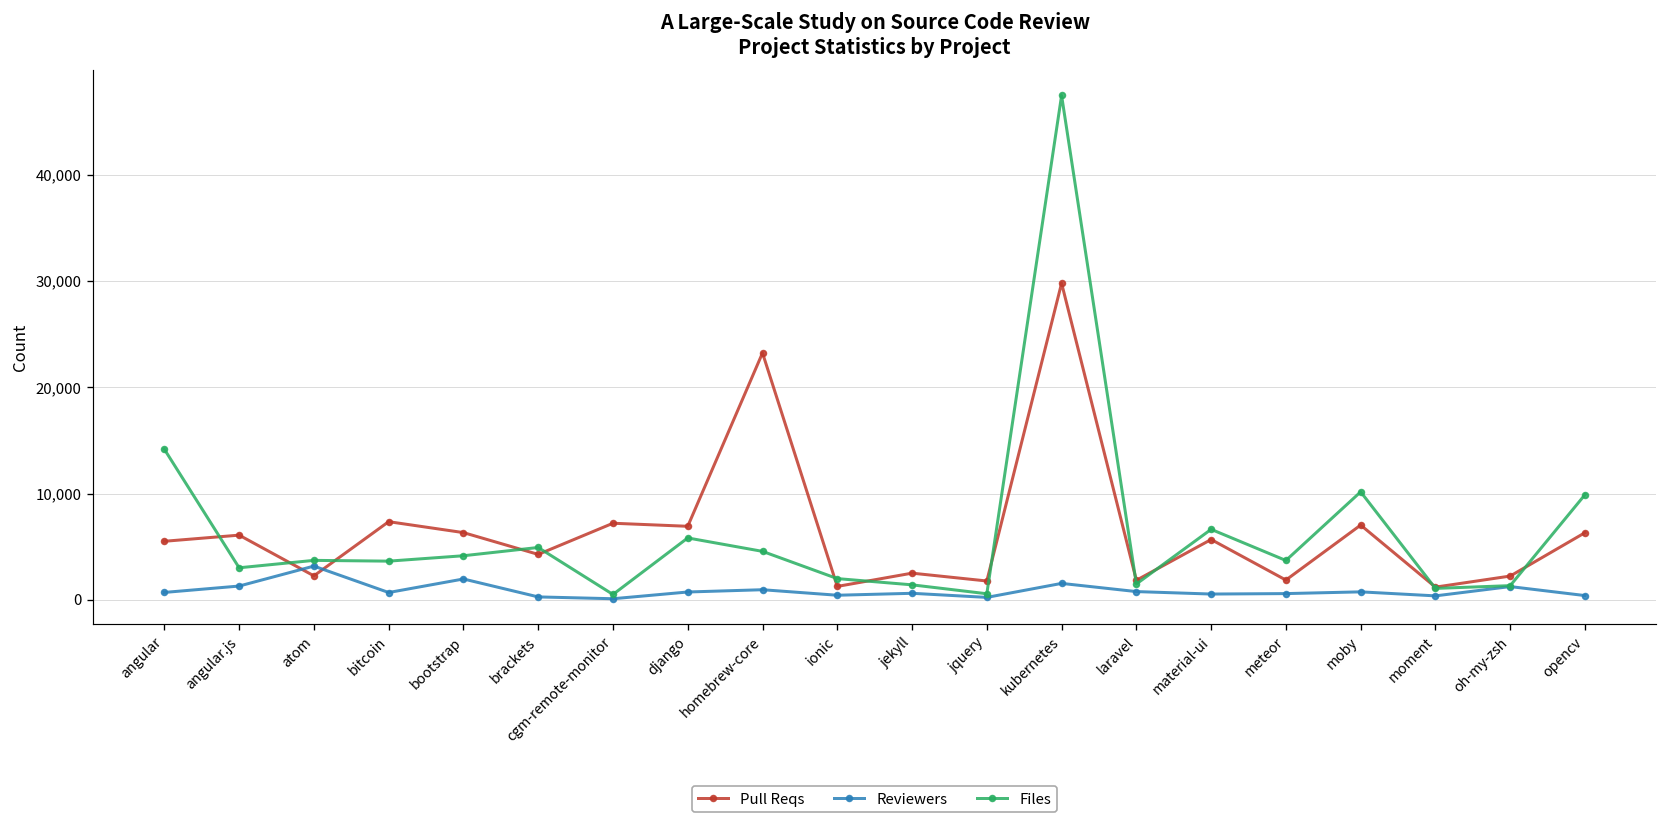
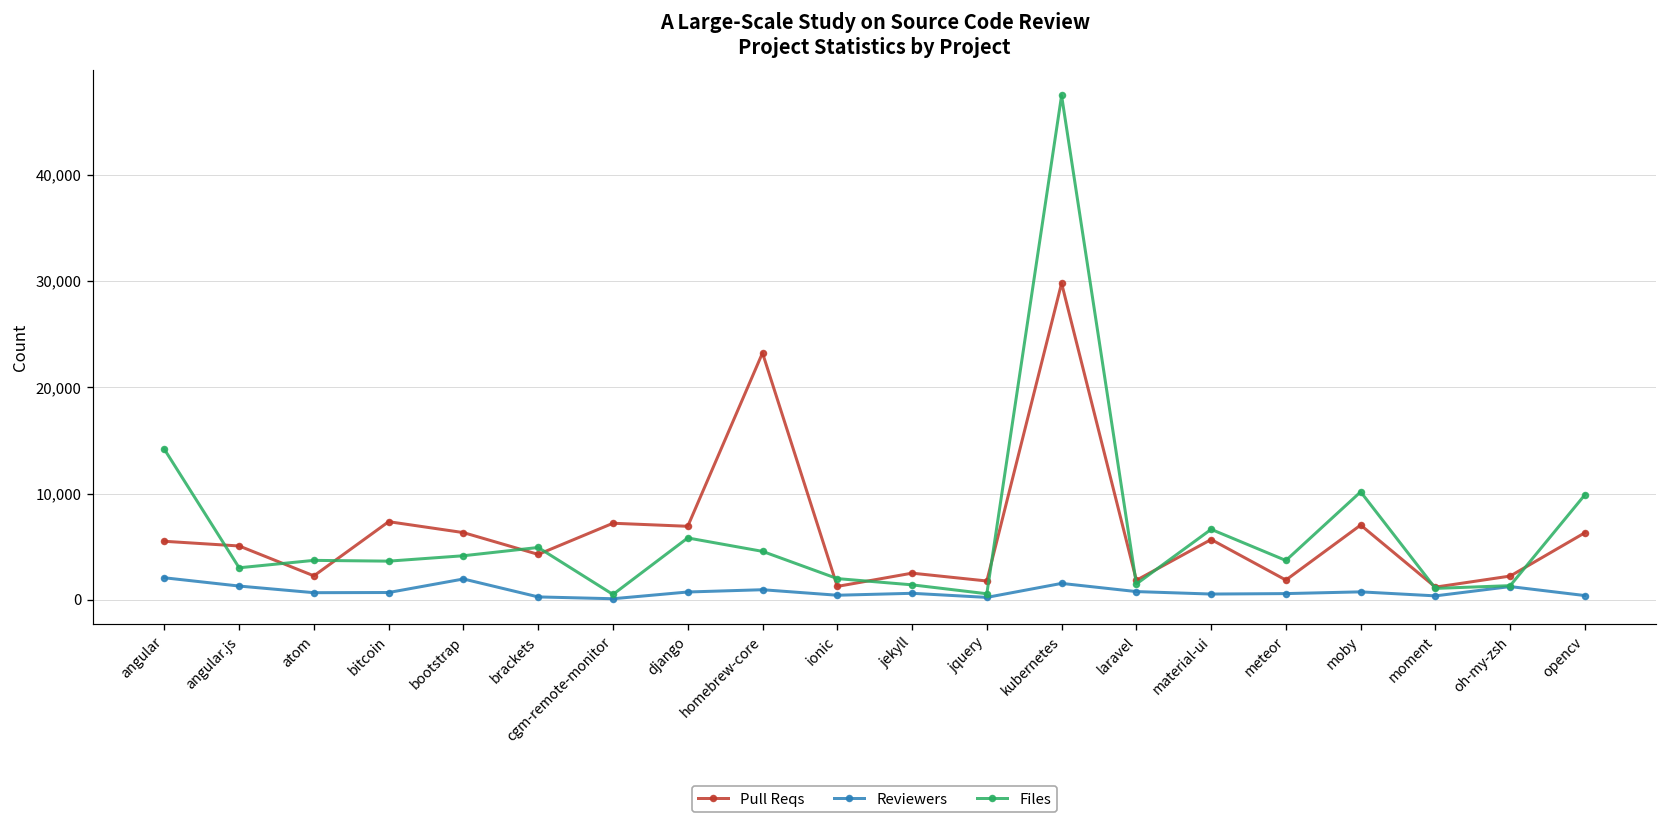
  {
    "Pull Reqs": {
      "angular": "6,000",
-     "angular.js": "6,000",
+     "angular.js": "5,000",
      "atom": "2,000",
      "bitcoin": "7,000",
      "bootstrap": "6,000",
      "brackets": "4,000",
      "cgm-remote-monitor": "7,000",
      "django": "7,000",
      "homebrew-core": "23,000",
      "ionic": "1,000",
      "jekyll": "2,000",
      "jquery": "2,000",
      "kubernetes": "30,000",
      "laravel": "2,000",
      "material-ui": "6,000",
      "meteor": "2,000",
      "moby": "7,000",
      "oh-my-zsh": "2,000",
      "opencv": "6,000"
    },
    "Reviewers": {
-     "angular": "1,000",
+     "angular": "2,000",
      "angular.js": "1,000",
-     "atom": "3,000",
+     "atom": "1,000",
      "bitcoin": "1,000",
      "bootstrap": "2,000",
      "brackets": "0",
      "cgm-remote-monitor": "0",
      "django": "1,000",
      "homebrew-core": "1,000",
      "ionic": "0",
      "jekyll": "1,000",
      "jquery": "0",
      "kubernetes": "2,000",
      "laravel": "1,000",
      "material-ui": "1,000",
      "meteor": "1,000",
      "moby": "1,000",
      "moment": "0",
      "opencv": "0"
    },
    "Files": {
      "angular": "14,000",
      "angular.js": "3,000",
      "atom": "4,000",
      "bitcoin": "4,000",
      "bootstrap": "4,000",
      "brackets": "5,000",
      "cgm-remote-monitor": "0",
      "django": "6,000",
      "homebrew-core": "5,000",
      "ionic": "2,000",
      "jekyll": "1,000",
      "jquery": "1,000",
      "kubernetes": "47,000",
      "laravel": "1,000",
      "material-ui": "7,000",
      "meteor": "4,000",
      "moby": "10,000",
      "opencv": "10,000"
    }
  }
